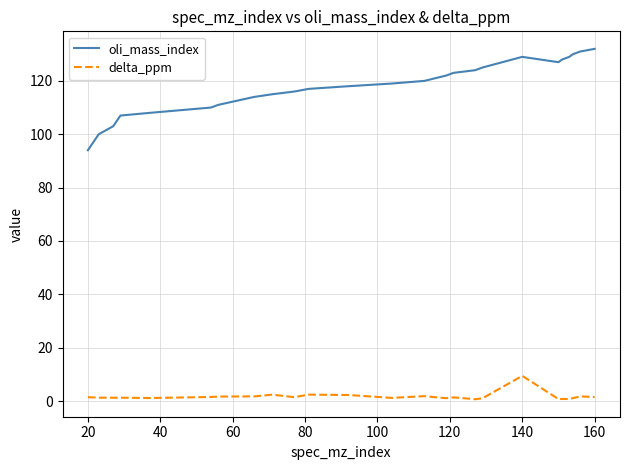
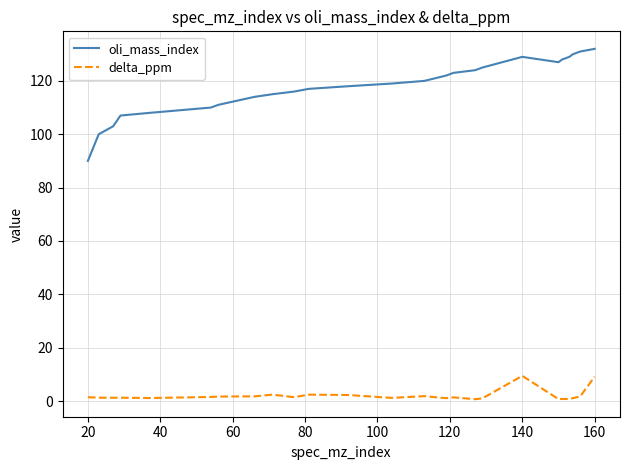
  {
    "oli_mass_index": {
-     "20": 94,
+     "20": 90,
      "140": 129,
      "160": 132
    },
    "delta_ppm": {
      "20": 1,
      "140": 9,
-     "160": 1
+     "160": 9
    }
  }
